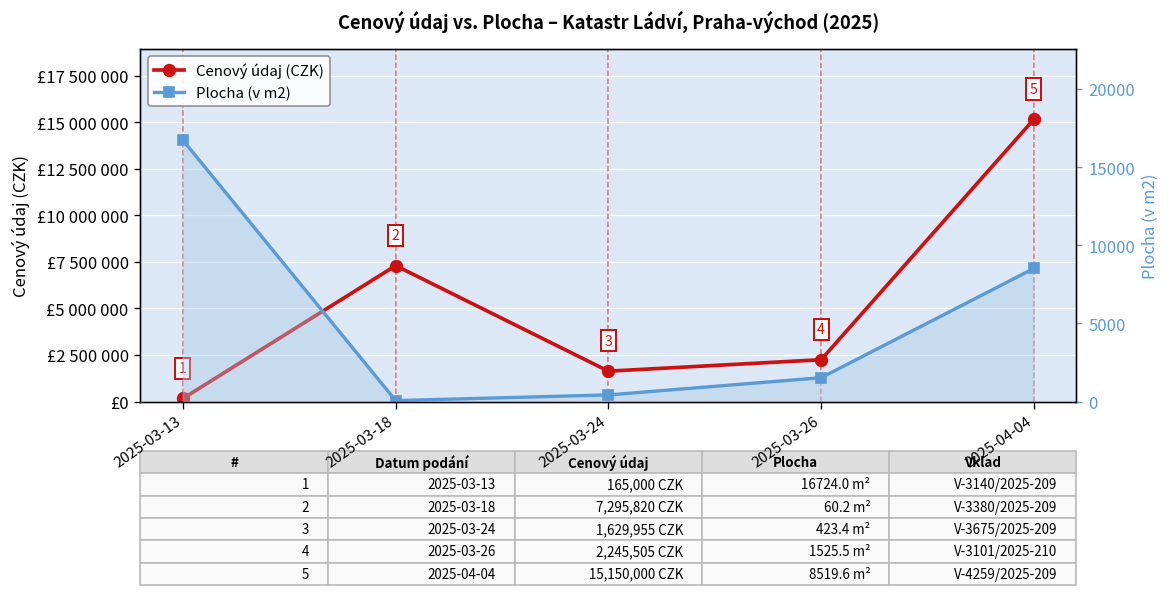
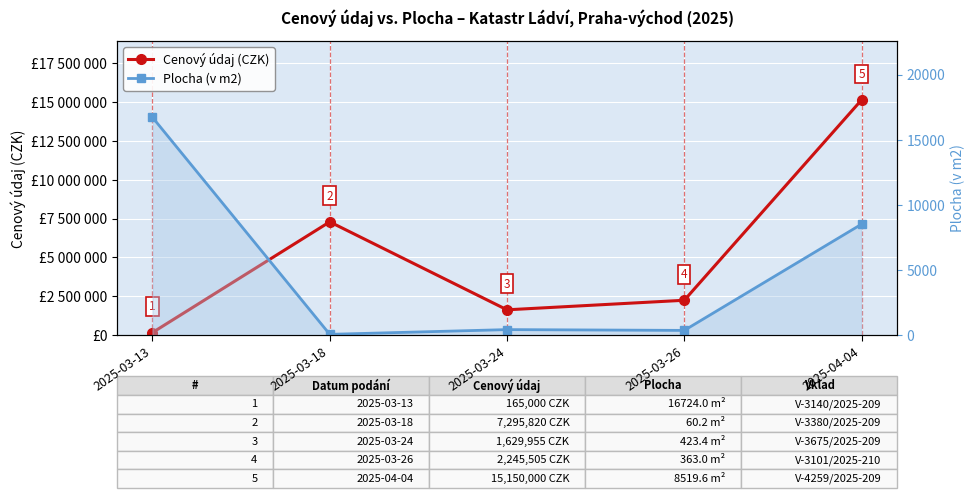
  {
    "Plocha (v m2)": {
-     "2025-03-26": 1525.5
+     "2025-03-26": 363.0
    }
  }
